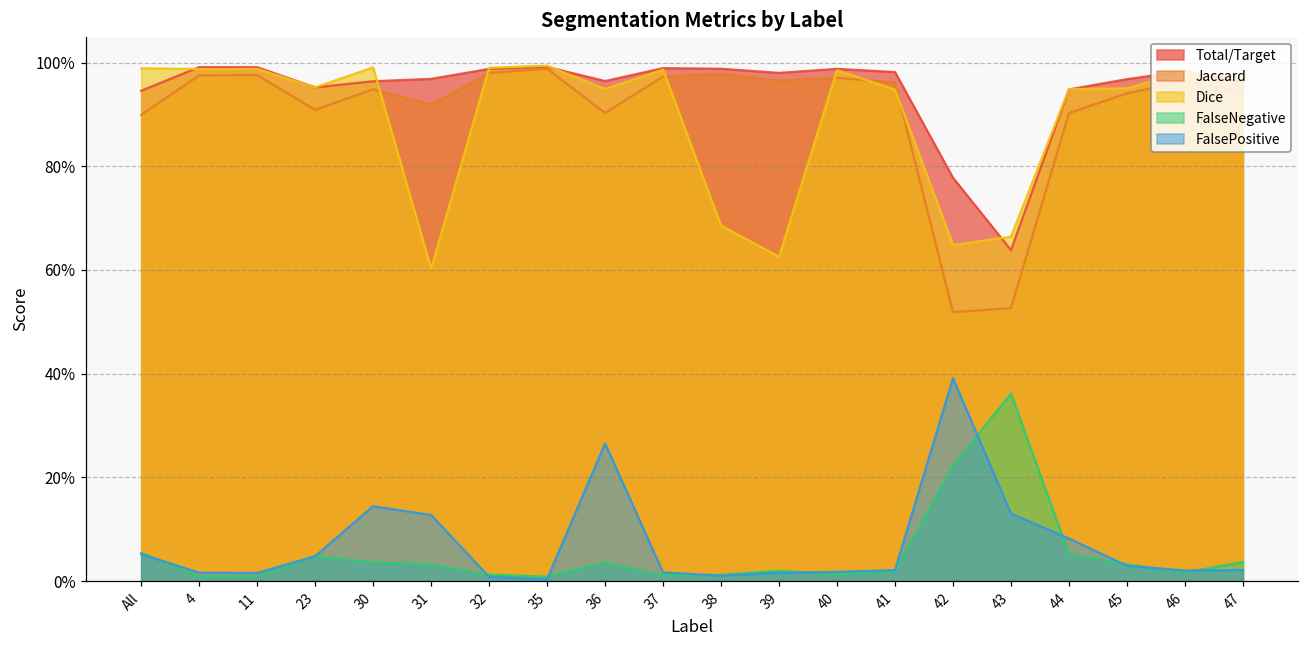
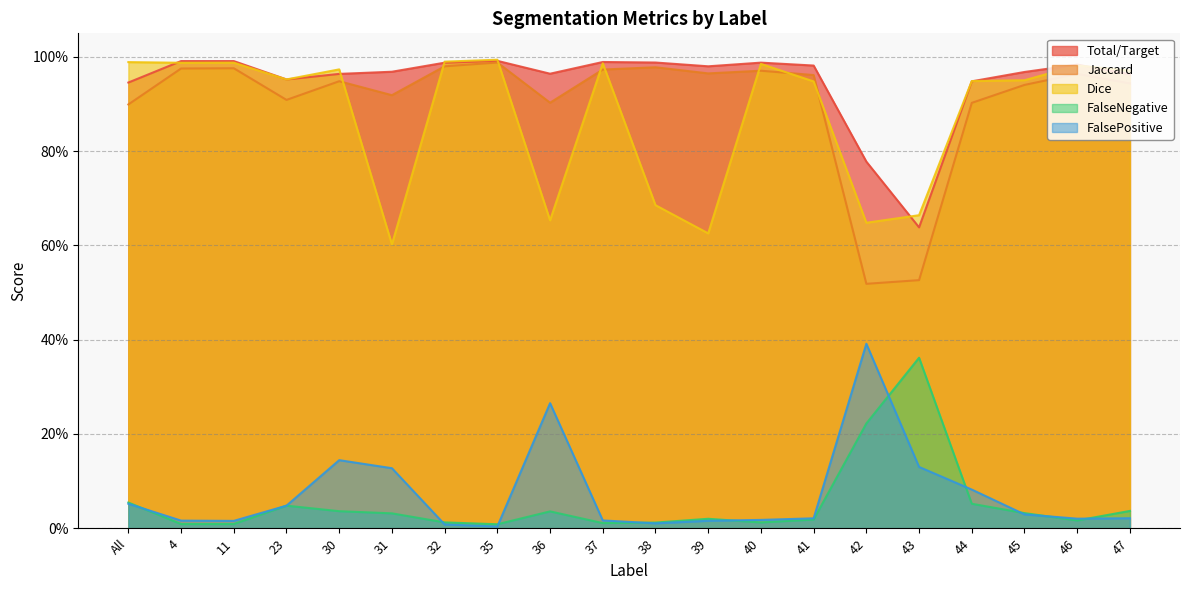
  {
    "Dice": {
      "All": "99%",
-     "30": "99%",
+     "30": "97%",
      "31": "60%",
-     "36": "95%",
+     "36": "65%",
      "38": "69%",
      "39": "63%",
      "41": "95%",
      "42": "65%",
      "43": "66%",
      "45": "95%"
    },
    "FalseNegative": {
      "4": "1%",
      "11": "1%",
      "30": "4%",
      "31": "3%",
      "36": "4%",
      "37": "1%",
      "40": "1%",
      "42": "22%",
      "43": "36%",
      "44": "5%",
      "47": "4%"
    },
    "FalsePositive": {
      "4": "2%",
      "11": "2%",
      "30": "14%",
      "31": "13%",
      "36": "27%",
      "37": "2%",
      "40": "2%",
      "42": "39%",
      "43": "13%",
      "44": "8%",
      "47": "2%"
    }
  }
